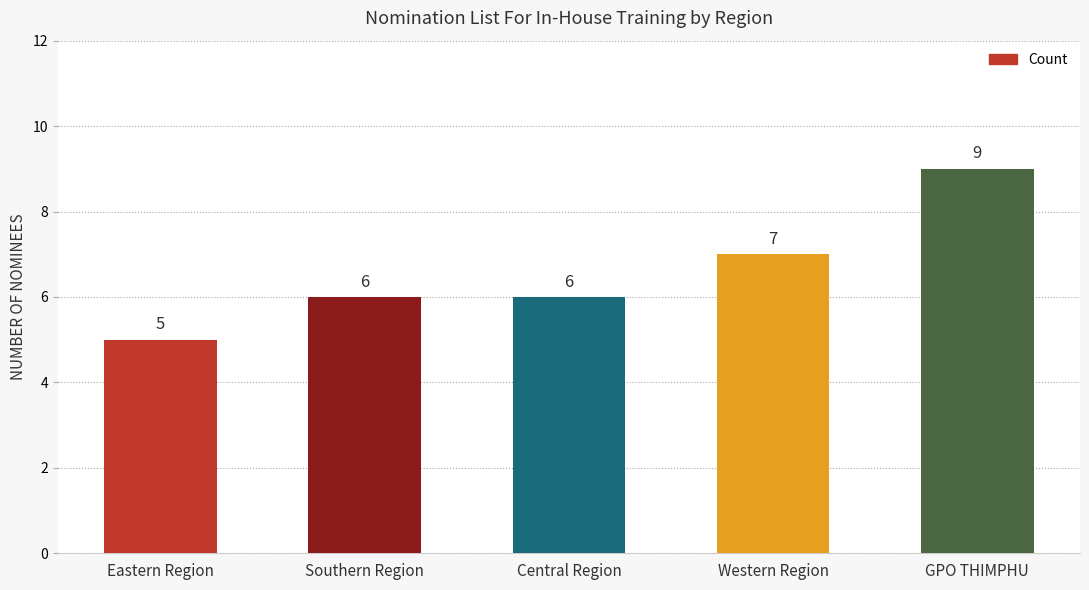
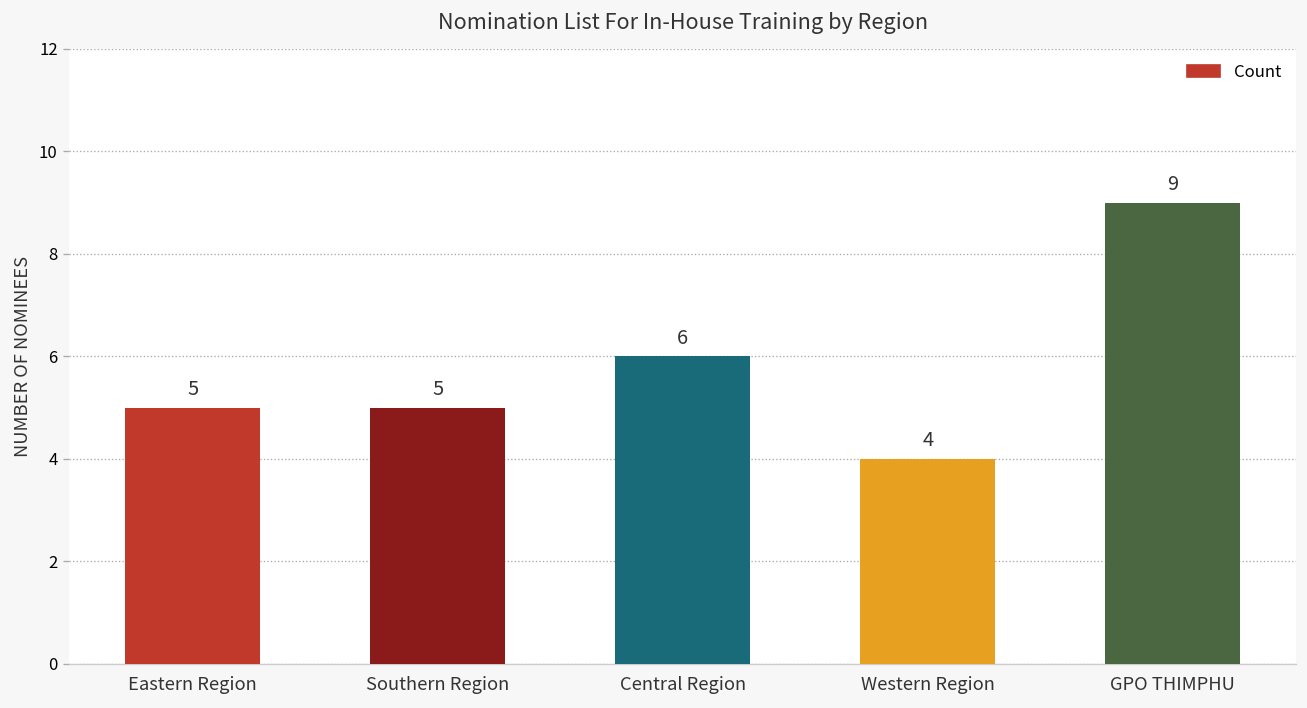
  {
    "Eastern Region": 5,
-   "Southern Region": 6,
+   "Southern Region": 5,
    "Central Region": 6,
-   "Western Region": 7,
+   "Western Region": 4,
    "GPO THIMPHU": 9
  }
